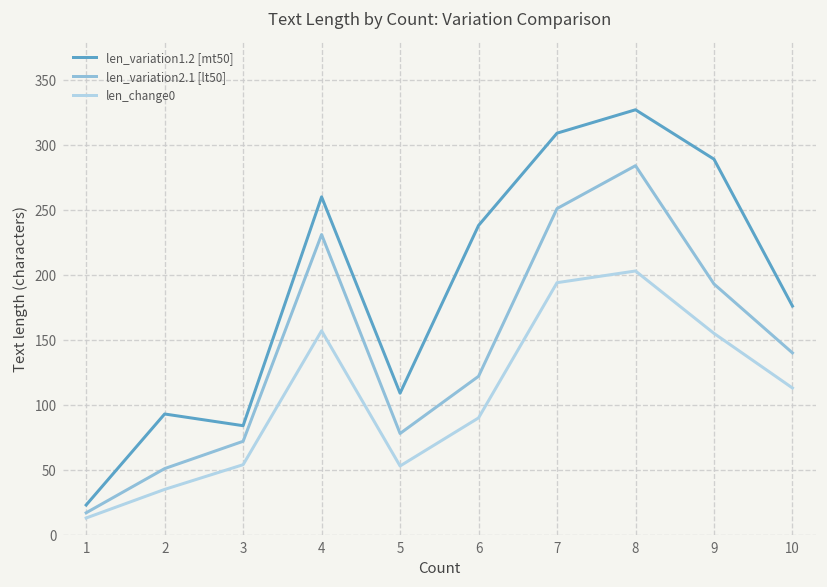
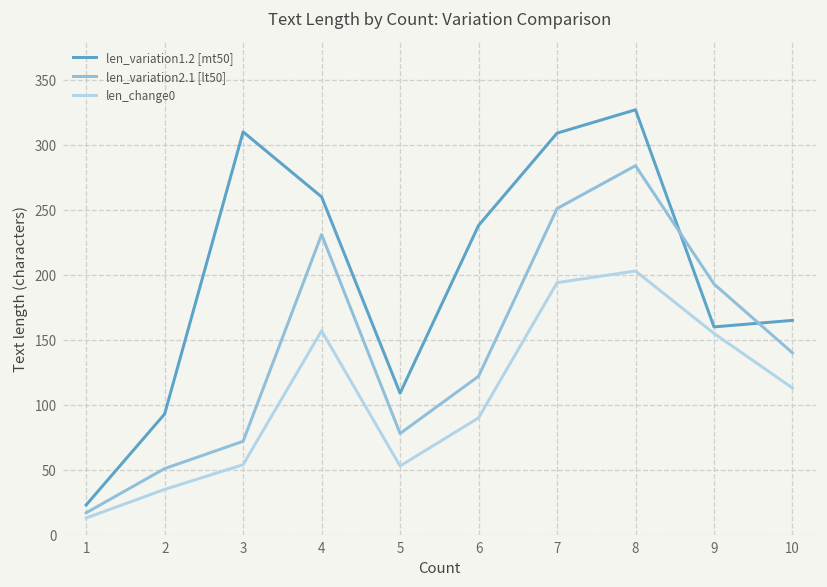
  {
    "len_variation1.2 [mt50]": {
      "1": 23,
      "2": 93,
-     "3": 84,
+     "3": 310,
      "4": 260,
      "5": 109,
      "6": 238,
      "7": 309,
      "8": 327,
-     "9": 289,
-     "10": 176
+     "9": 160,
+     "10": 165
    }
  }
